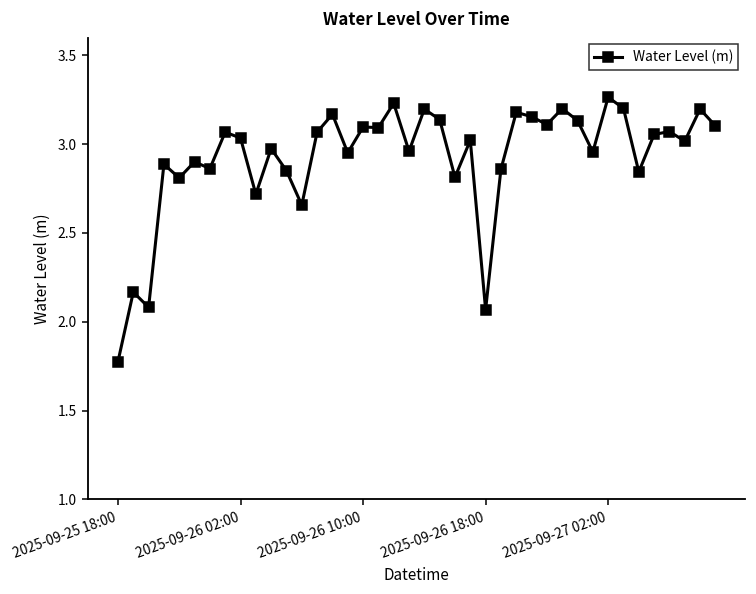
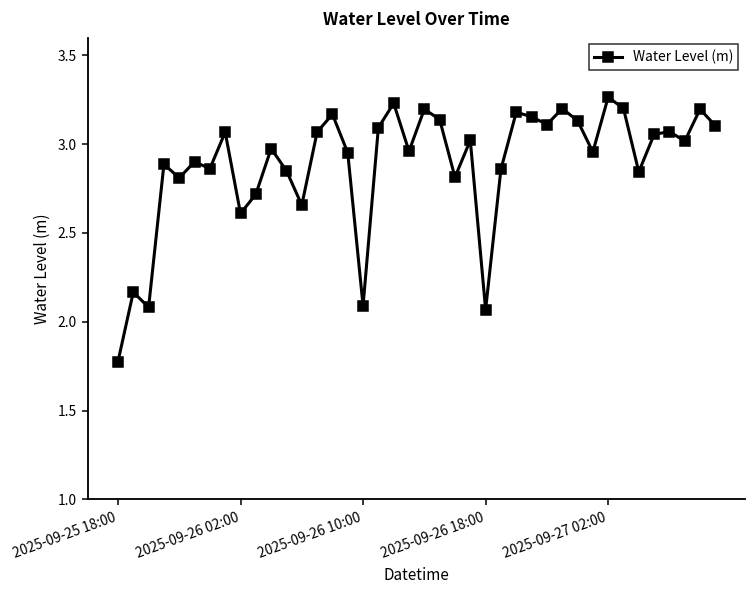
  {
    "2025-09-25 18:00": 1.78,
-   "2025-09-26 02:00": 3.03,
-   "2025-09-26 10:00": 3.10,
+   "2025-09-26 02:00": 2.61,
+   "2025-09-26 10:00": 2.09,
    "2025-09-26 18:00": 2.07,
    "2025-09-27 02:00": 3.26
  }
